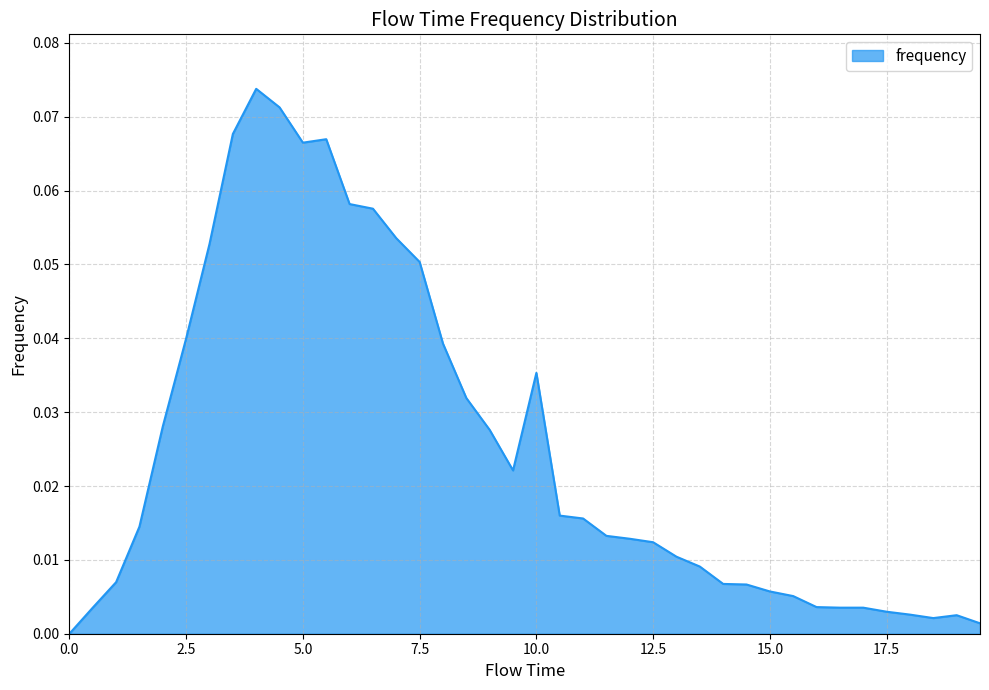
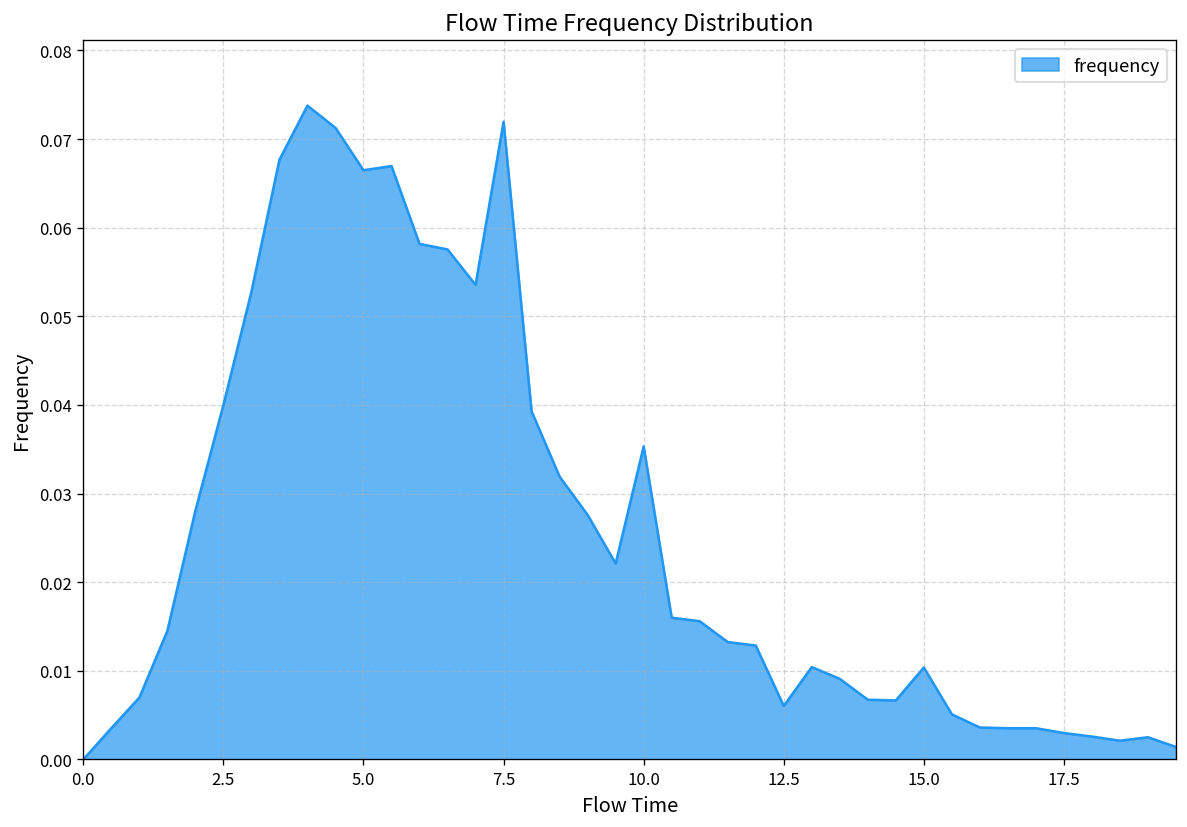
  {
    "0.0": 0.000,
    "2.5": 0.040,
    "5.0": 0.066,
-   "7.5": 0.050,
+   "7.5": 0.072,
    "10.0": 0.035,
-   "12.5": 0.012,
-   "15.0": 0.006,
+   "12.5": 0.006,
+   "15.0": 0.010,
    "17.5": 0.003
  }
